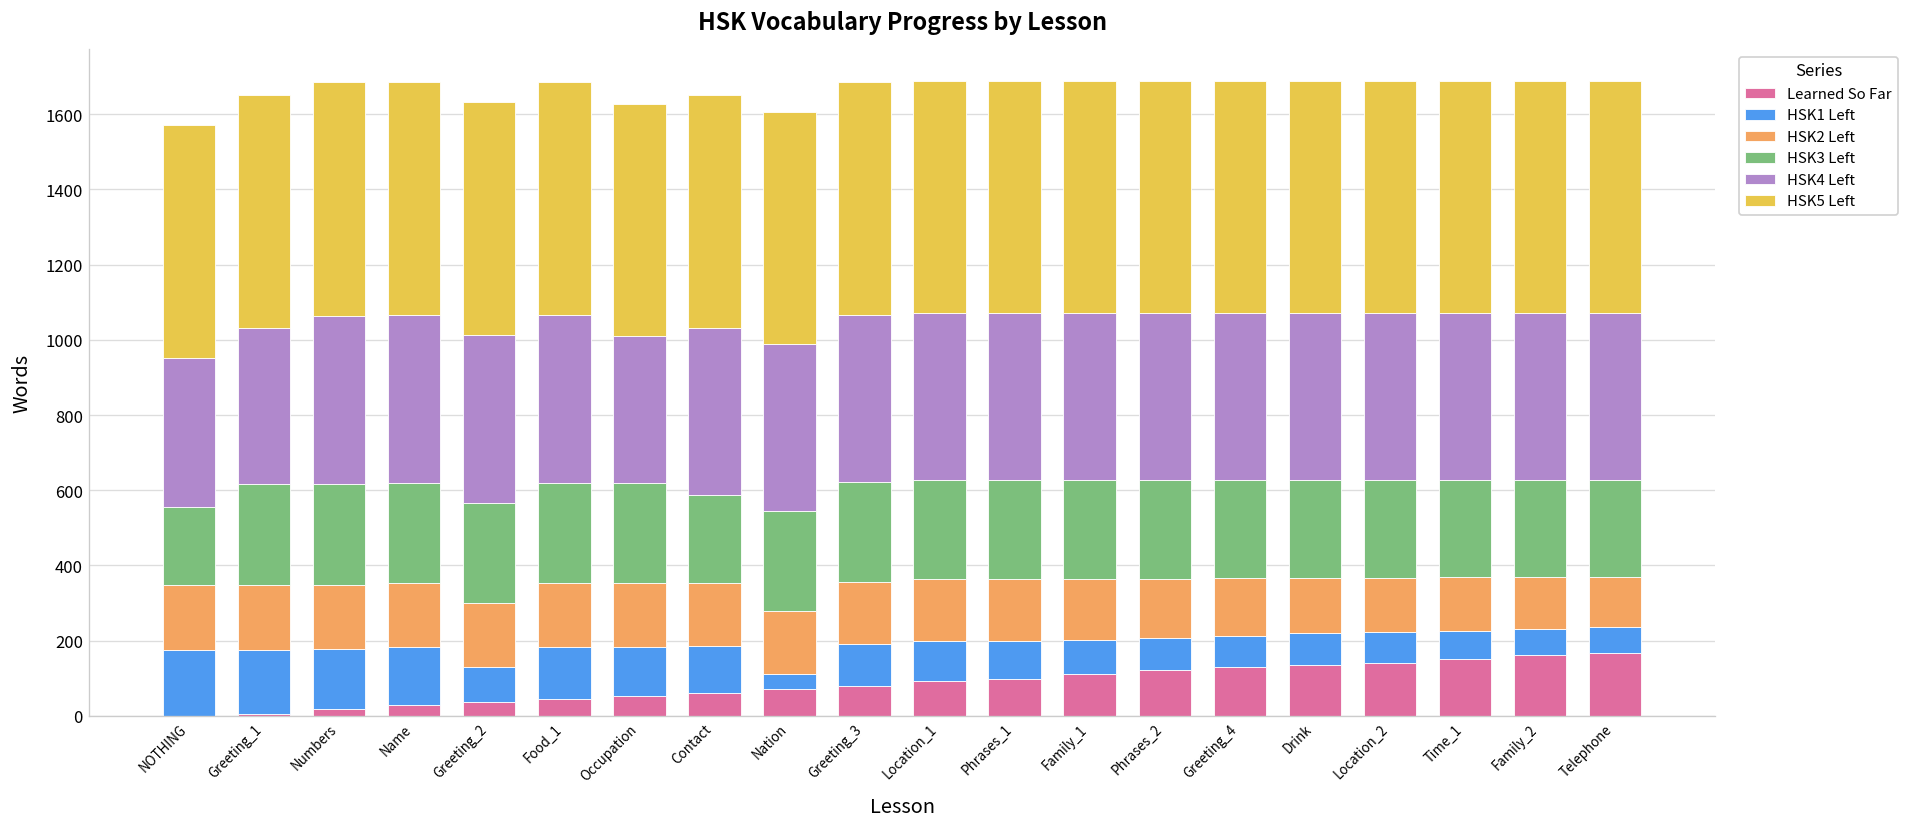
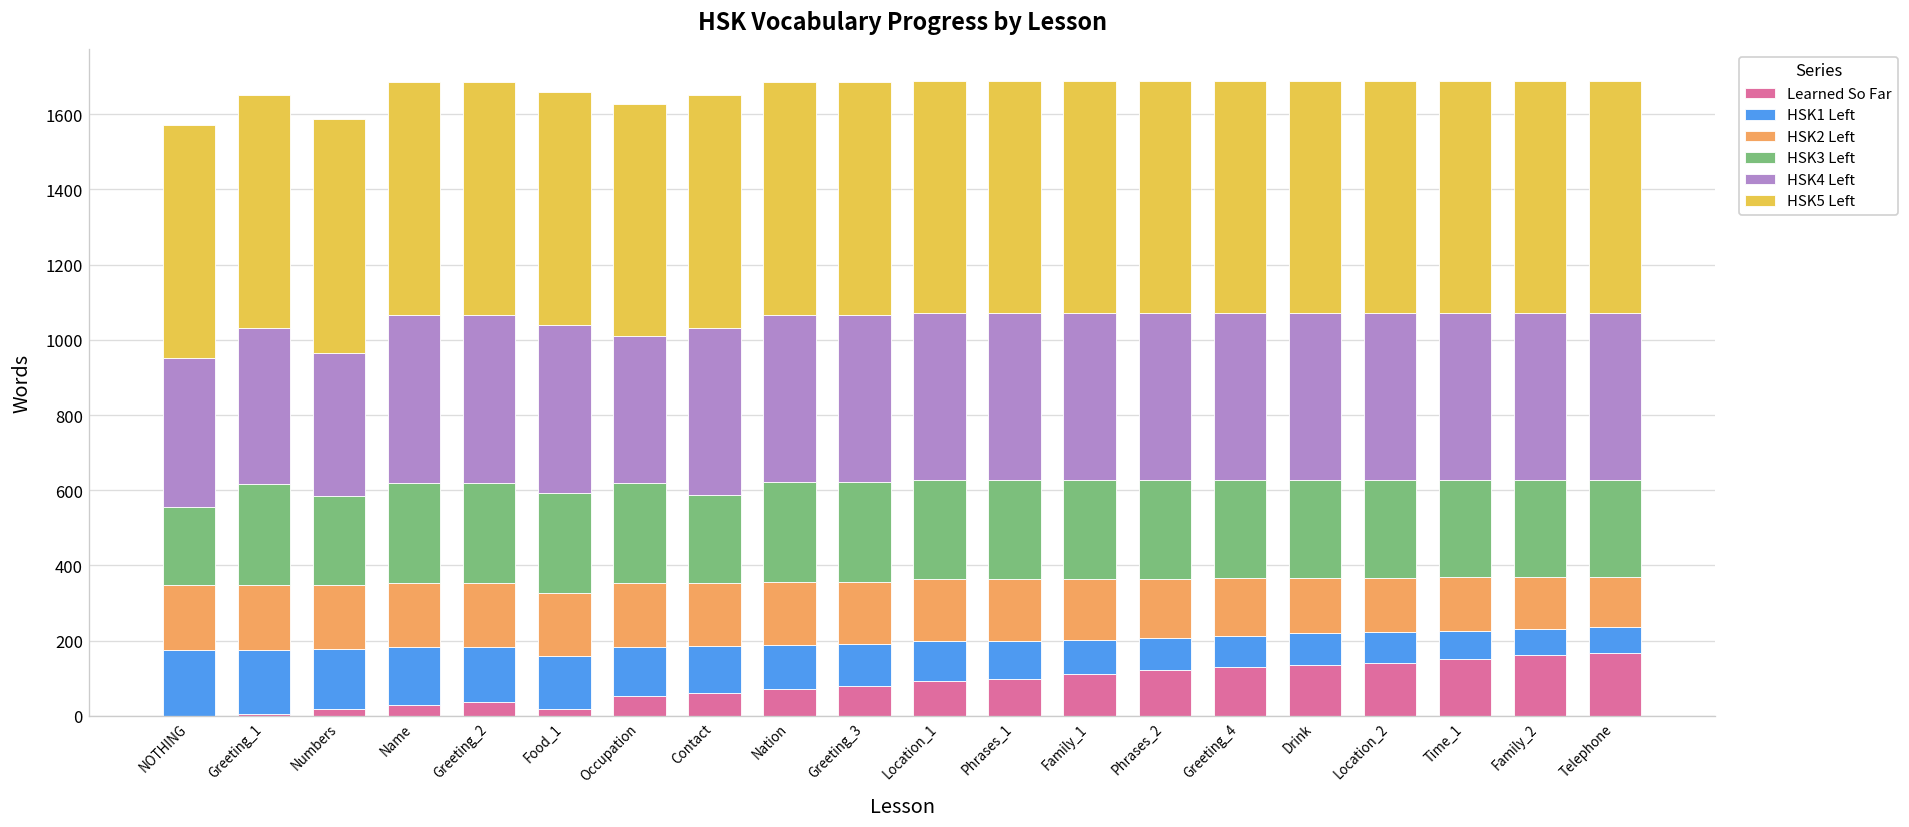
  {
    "Learned So Far": {
      "NOTHING": 0,
      "Numbers": 20,
      "Name": 30,
      "Greeting_2": 40,
-     "Food_1": 40,
+     "Food_1": 20,
      "Occupation": 50,
      "Contact": 60,
      "Nation": 70,
      "Greeting_3": 80,
      "Location_1": 90,
      "Phrases_1": 100,
      "Family_1": 110,
      "Phrases_2": 120,
      "Greeting_4": 130,
      "Drink": 140,
      "Location_2": 140,
      "Time_1": 150,
      "Family_2": 160,
      "Telephone": 170
    },
    "HSK1 Left": {
      "NOTHING": 170,
      "Greeting_1": 170,
      "Numbers": 160,
      "Name": 150,
-     "Greeting_2": 90,
+     "Greeting_2": 150,
      "Food_1": 140,
      "Occupation": 130,
      "Contact": 120,
-     "Nation": 40,
+     "Nation": 120,
      "Greeting_3": 110,
      "Location_1": 110,
      "Phrases_1": 100,
      "Family_1": 90,
      "Phrases_2": 90,
      "Greeting_4": 80,
      "Drink": 80,
      "Location_2": 80,
      "Time_1": 80,
      "Family_2": 70,
      "Telephone": 70
    },
    "HSK3 Left": {
      "NOTHING": 210,
      "Greeting_1": 270,
-     "Numbers": 270,
+     "Numbers": 240,
      "Name": 270,
      "Greeting_2": 270,
      "Food_1": 270,
      "Occupation": 270,
      "Contact": 230,
      "Nation": 270,
      "Greeting_3": 270,
      "Location_1": 260,
      "Phrases_1": 260,
      "Family_1": 260,
      "Phrases_2": 260,
      "Greeting_4": 260,
      "Drink": 260,
      "Location_2": 260,
      "Time_1": 260,
      "Family_2": 260,
      "Telephone": 260
    },
    "HSK4 Left": {
      "NOTHING": 400,
      "Greeting_1": 410,
-     "Numbers": 450,
+     "Numbers": 380,
      "Name": 450,
      "Greeting_2": 450,
      "Food_1": 450,
      "Occupation": 390,
      "Contact": 450,
      "Nation": 450,
      "Greeting_3": 450,
      "Location_1": 440,
      "Phrases_1": 440,
      "Family_1": 440,
      "Phrases_2": 440,
      "Greeting_4": 440,
      "Drink": 440,
      "Location_2": 440,
      "Time_1": 440,
      "Family_2": 440,
      "Telephone": 440
    }
  }
